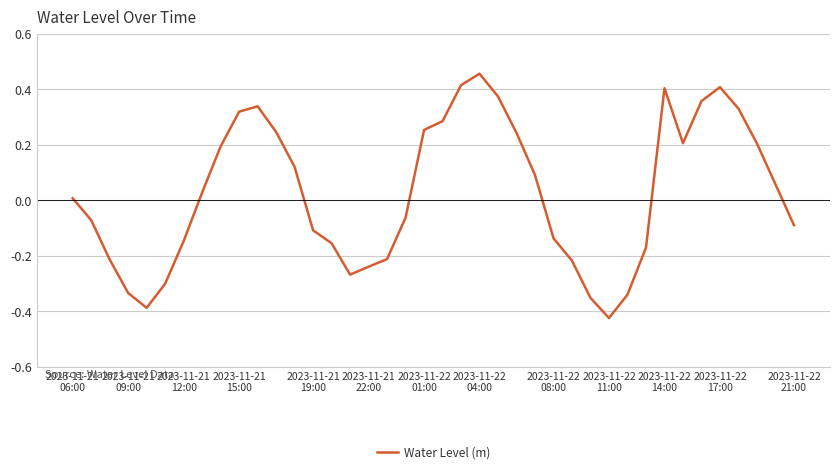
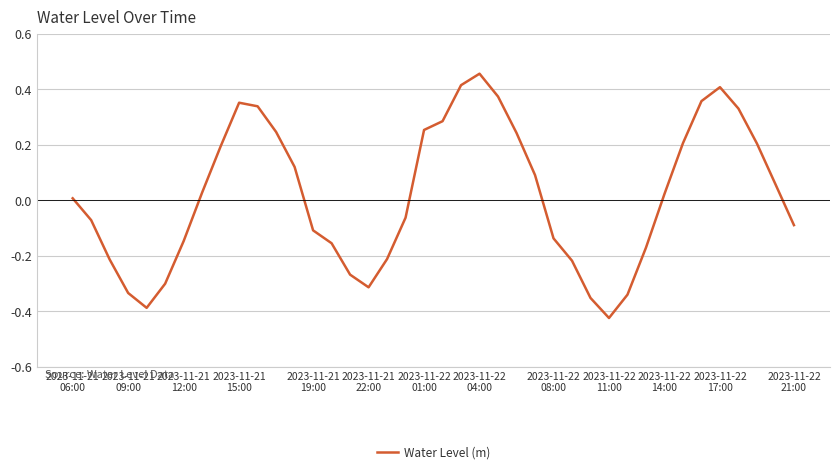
  {
    "2023-11-21 06:00": 0.01,
    "2023-11-21 09:00": -0.33,
    "2023-11-21 12:00": -0.15,
-   "2023-11-21 15:00": 0.32,
+   "2023-11-21 15:00": 0.35,
    "2023-11-21 19:00": -0.11,
-   "2023-11-21 22:00": -0.24,
+   "2023-11-21 22:00": -0.31,
    "2023-11-22 01:00": 0.25,
    "2023-11-22 04:00": 0.46,
    "2023-11-22 08:00": -0.14,
    "2023-11-22 11:00": -0.42,
-   "2023-11-22 14:00": 0.40,
+   "2023-11-22 14:00": 0.02,
    "2023-11-22 17:00": 0.41,
    "2023-11-22 21:00": -0.09
  }
